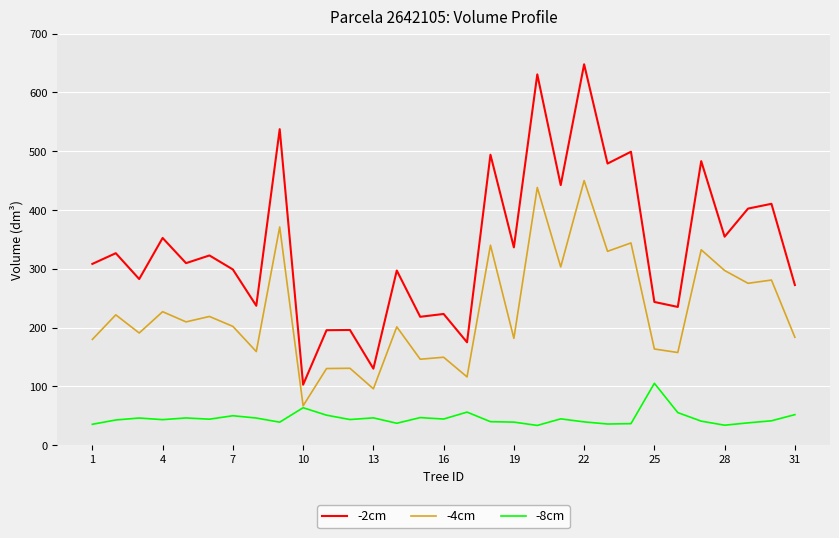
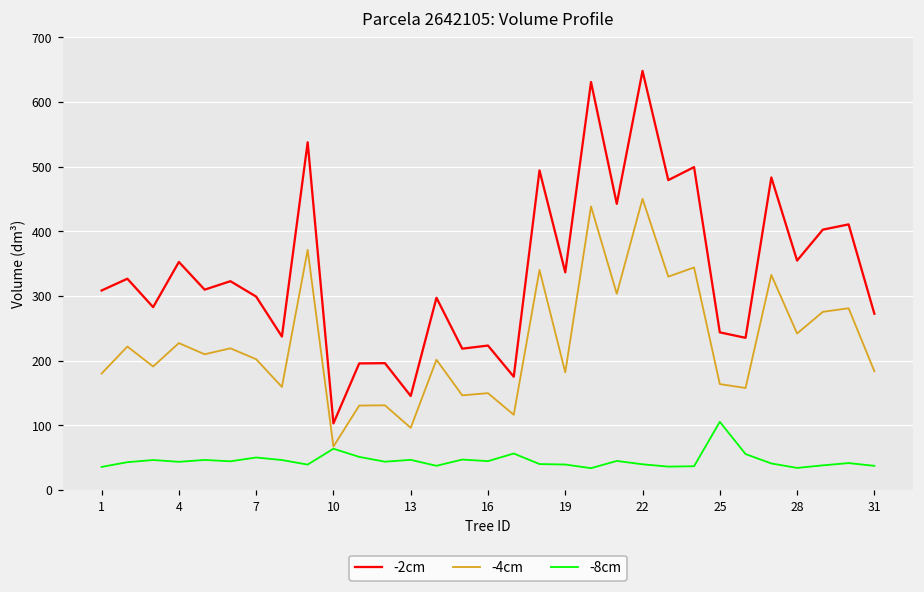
  {
    "-2cm": {
      "1": 310,
      "4": 350,
      "7": 300,
      "10": 100,
-     "13": 130,
+     "13": 150,
      "16": 220,
      "19": 340,
      "22": 650,
      "25": 240,
      "28": 350,
      "31": 270
    },
    "-4cm": {
      "1": 180,
      "4": 230,
      "7": 200,
      "13": 100,
      "16": 150,
      "19": 180,
      "22": 450,
      "25": 160,
-     "28": 300,
+     "28": 240,
      "31": 180
    },
    "-8cm": {
      "1": 40,
      "4": 40,
      "7": 50,
      "13": 50,
      "16": 40,
      "19": 40,
      "22": 40,
      "25": 110,
      "28": 30,
-     "31": 50
+     "31": 40
    }
  }
